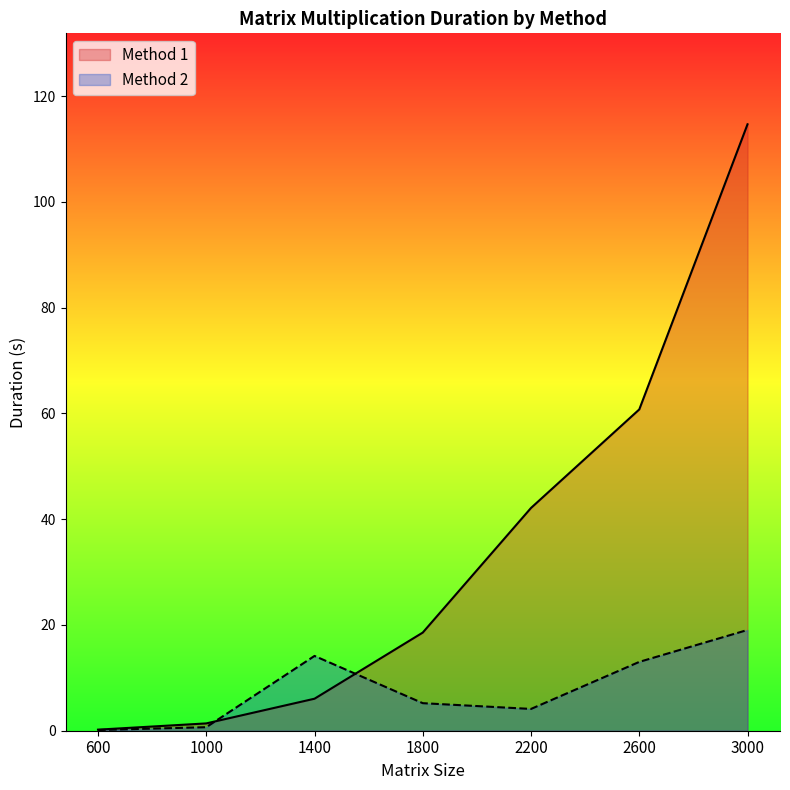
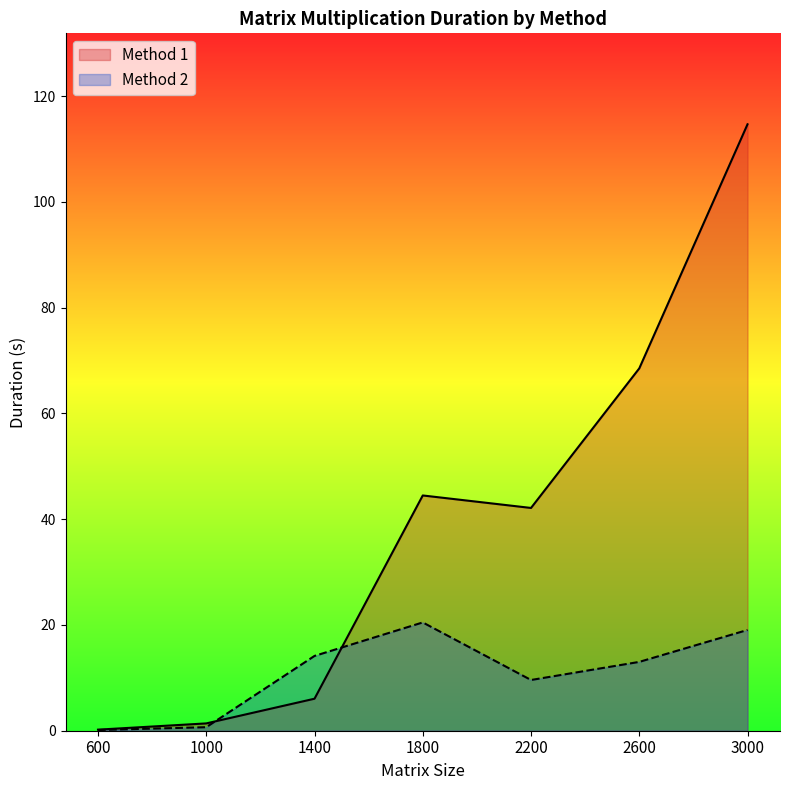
  {
    "Method 1": {
      "1000": 1,
      "1400": 6,
-     "1800": 19,
+     "1800": 44,
      "2200": 42,
-     "2600": 61,
+     "2600": 69,
      "3000": 115
    },
    "Method 2": {
      "1000": 1,
      "1400": 14,
-     "1800": 5,
-     "2200": 4,
+     "1800": 20,
+     "2200": 10,
      "2600": 13,
      "3000": 19
    }
  }
